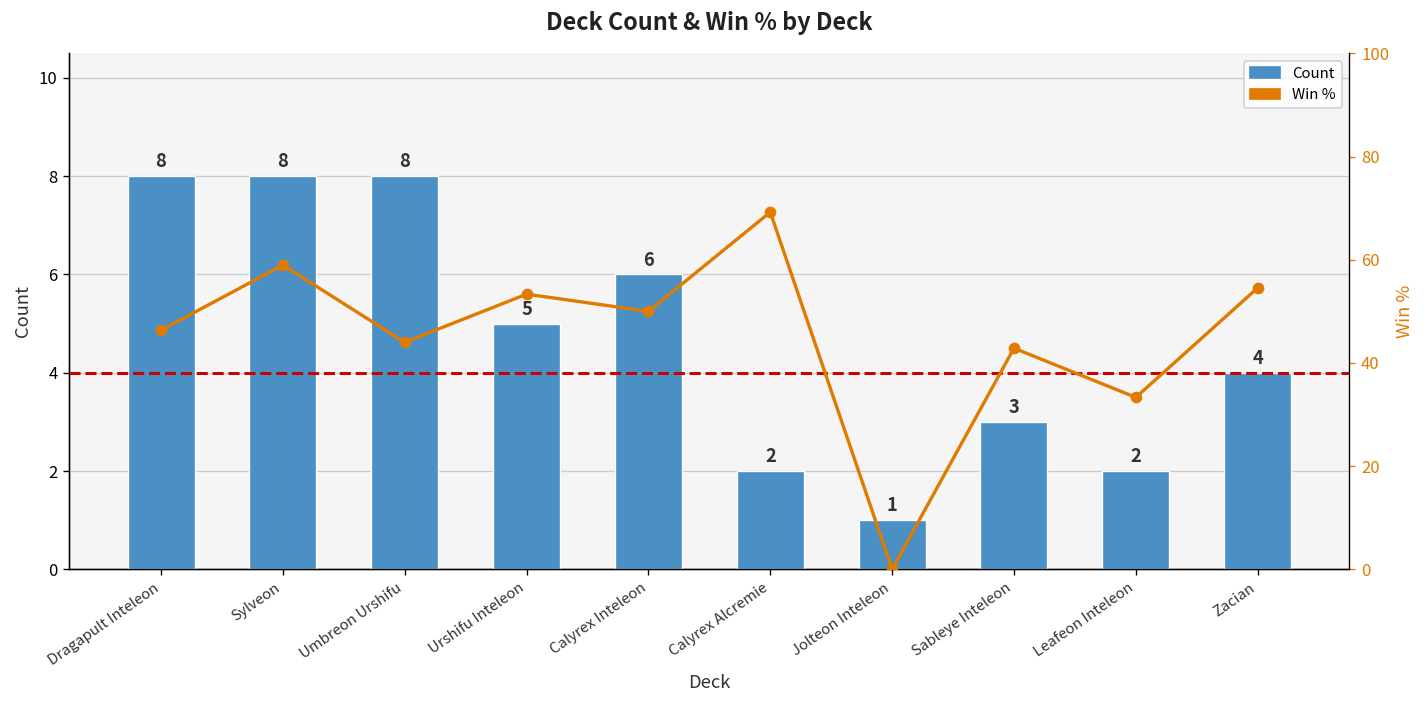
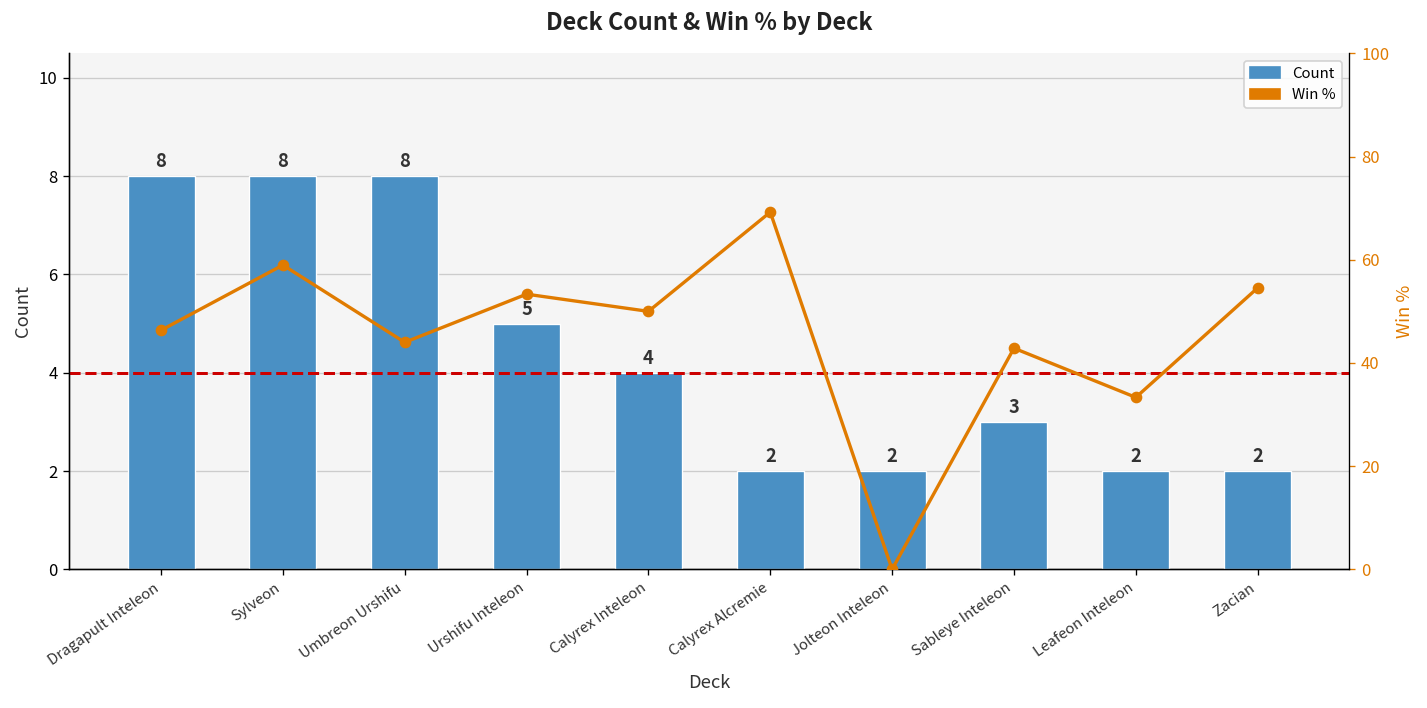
  {
    "Count": {
      "Dragapult Inteleon": 8,
      "Sylveon": 8,
      "Umbreon Urshifu": 8,
      "Urshifu Inteleon": 5,
-     "Calyrex Inteleon": 6,
+     "Calyrex Inteleon": 4,
      "Calyrex Alcremie": 2,
-     "Jolteon Inteleon": 1,
+     "Jolteon Inteleon": 2,
      "Sableye Inteleon": 3,
      "Leafeon Inteleon": 2,
-     "Zacian": 4
+     "Zacian": 2
    }
  }
